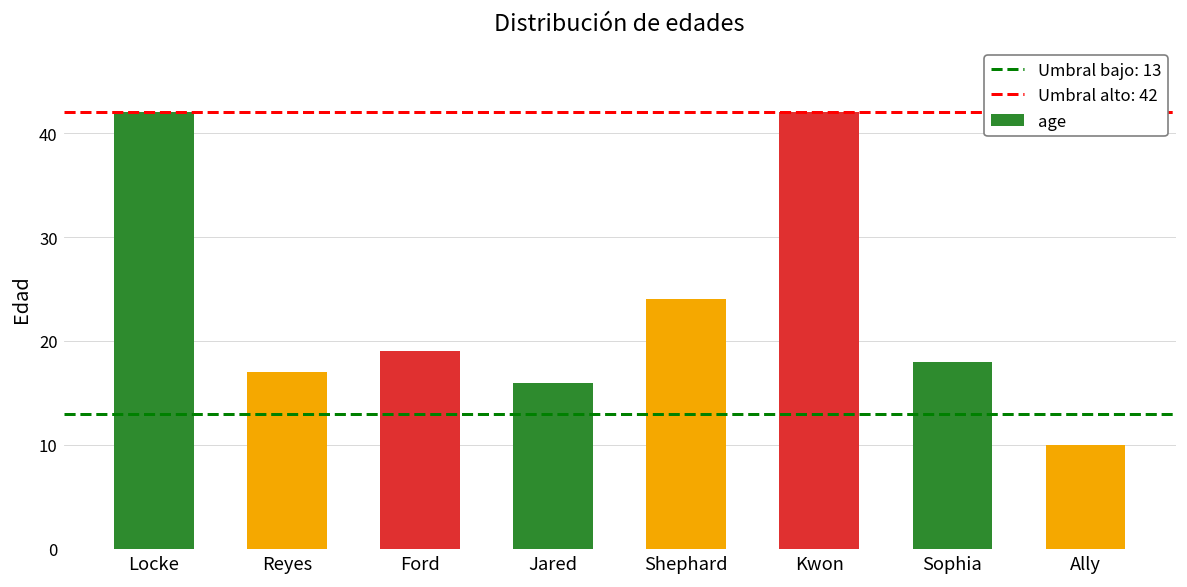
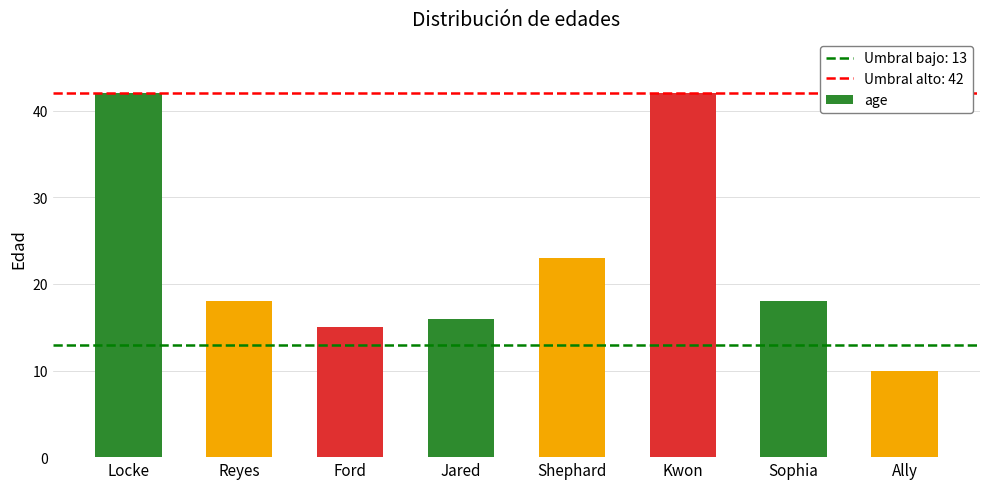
  {
    "Locke": 42,
-   "Reyes": 17,
-   "Ford": 19,
+   "Reyes": 18,
+   "Ford": 15,
    "Jared": 16,
-   "Shephard": 24,
+   "Shephard": 23,
    "Kwon": 42,
    "Sophia": 18,
    "Ally": 10
  }
